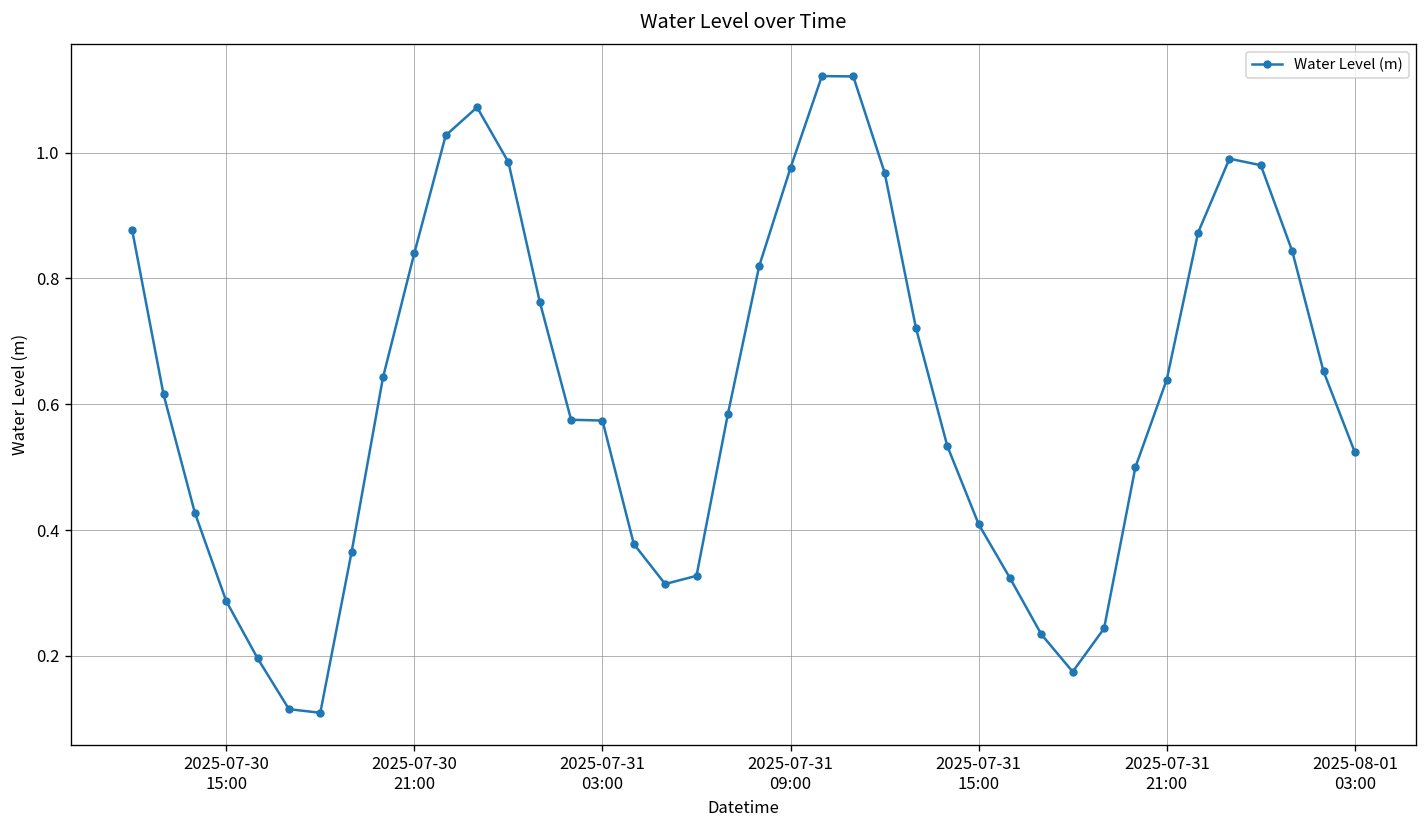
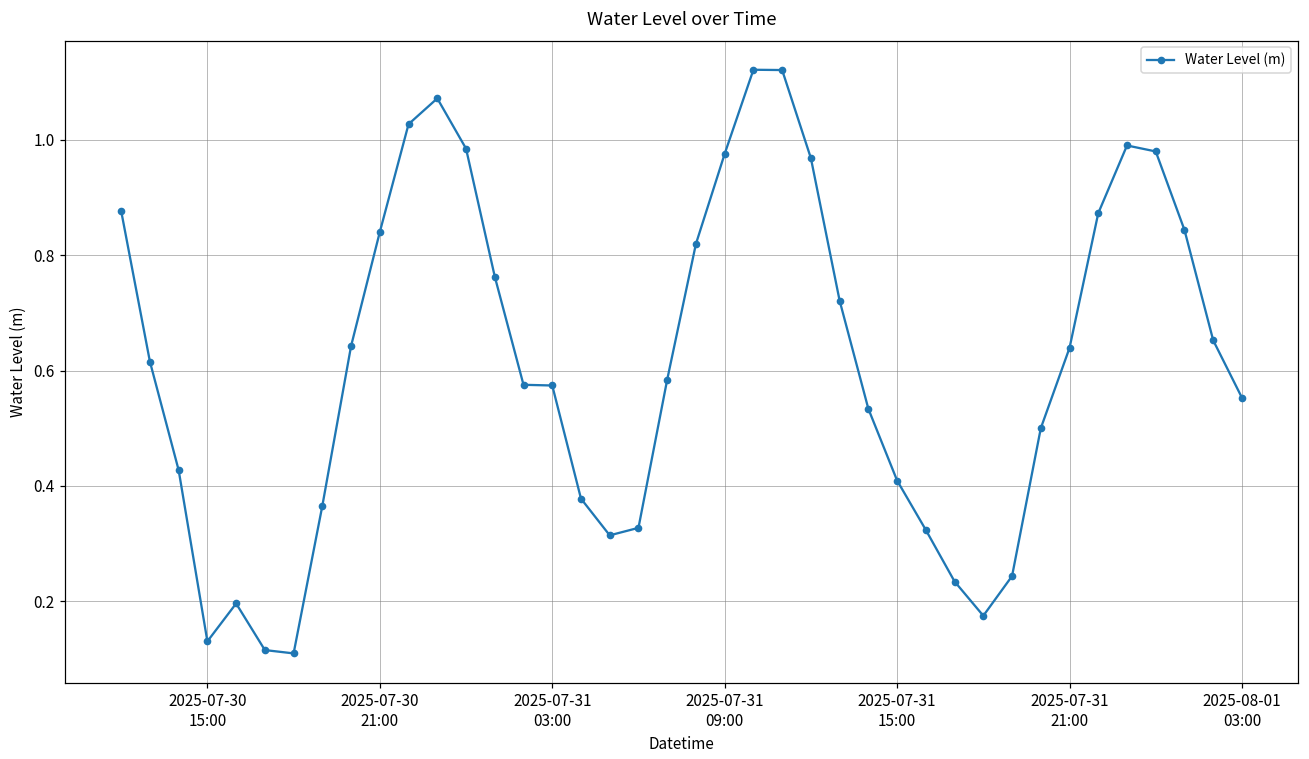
  {
-   "2025-07-30 15:00": 0.29,
+   "2025-07-30 15:00": 0.13,
    "2025-07-30 21:00": 0.84,
    "2025-07-31 03:00": 0.57,
    "2025-07-31 09:00": 0.98,
    "2025-07-31 15:00": 0.41,
    "2025-07-31 21:00": 0.64,
-   "2025-08-01 03:00": 0.52
+   "2025-08-01 03:00": 0.55
  }
